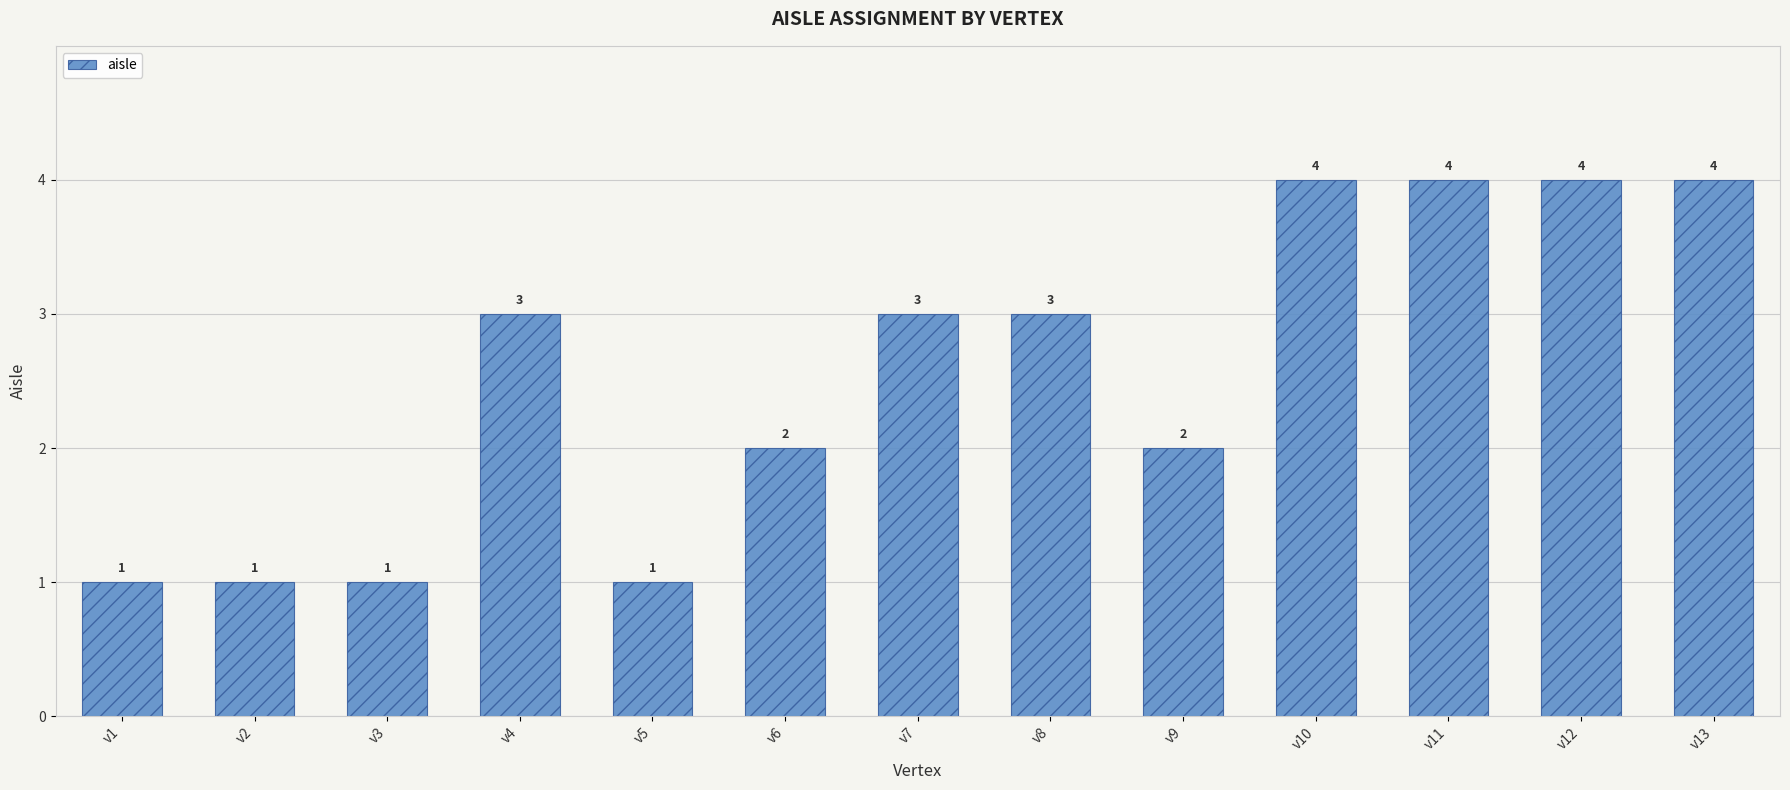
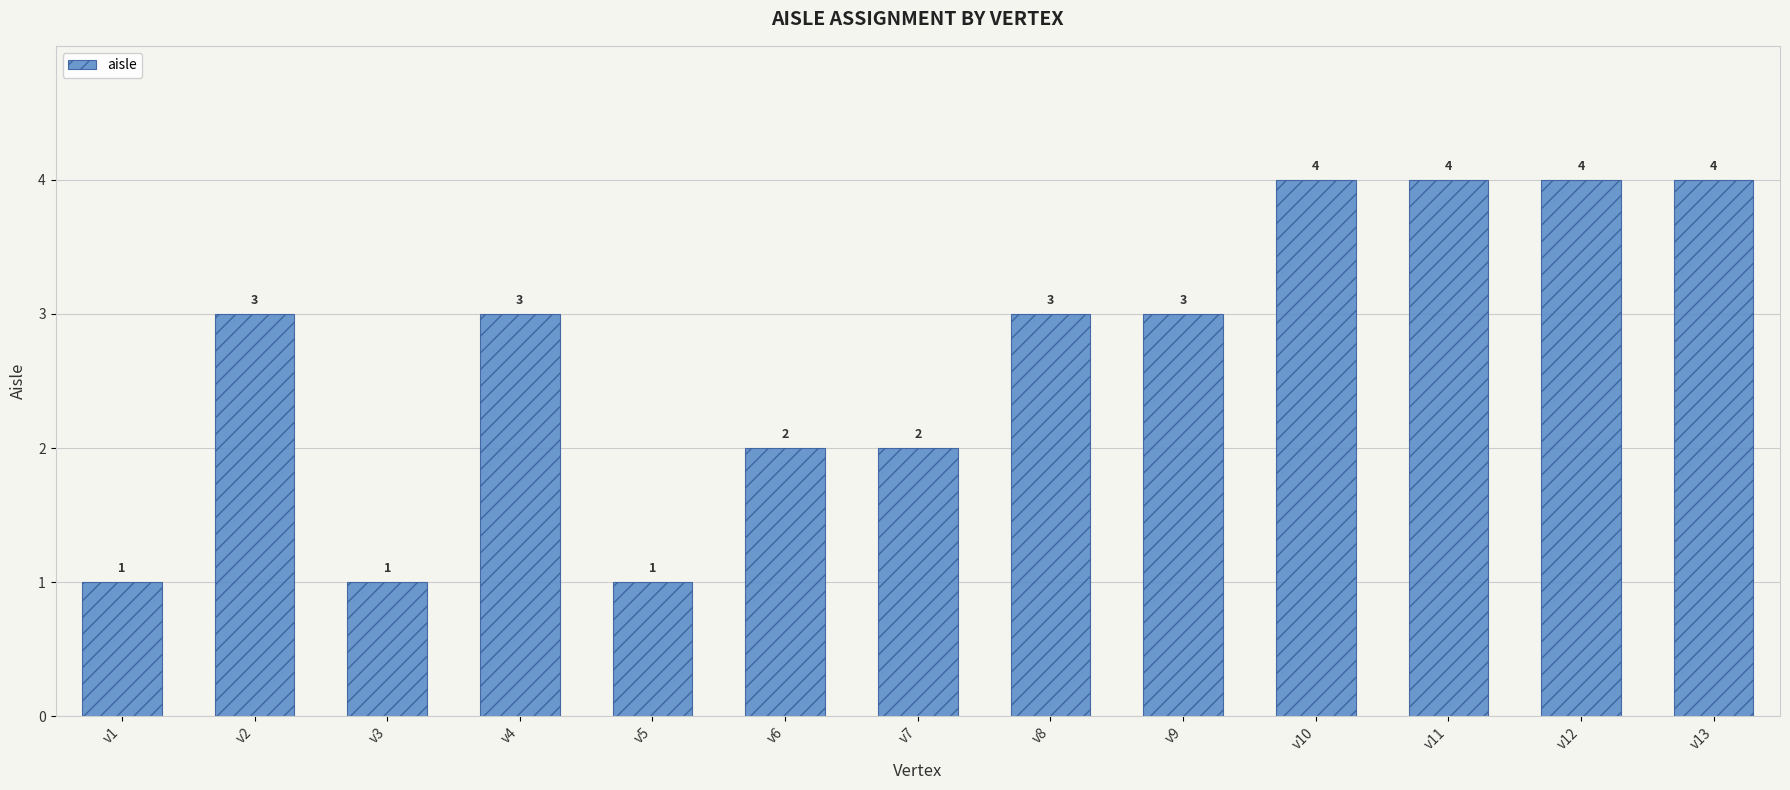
  {
    "v1": 1,
-   "v2": 1,
+   "v2": 3,
    "v3": 1,
    "v4": 3,
    "v5": 1,
    "v6": 2,
-   "v7": 3,
+   "v7": 2,
    "v8": 3,
-   "v9": 2,
+   "v9": 3,
    "v10": 4,
    "v11": 4,
    "v12": 4,
    "v13": 4
  }
